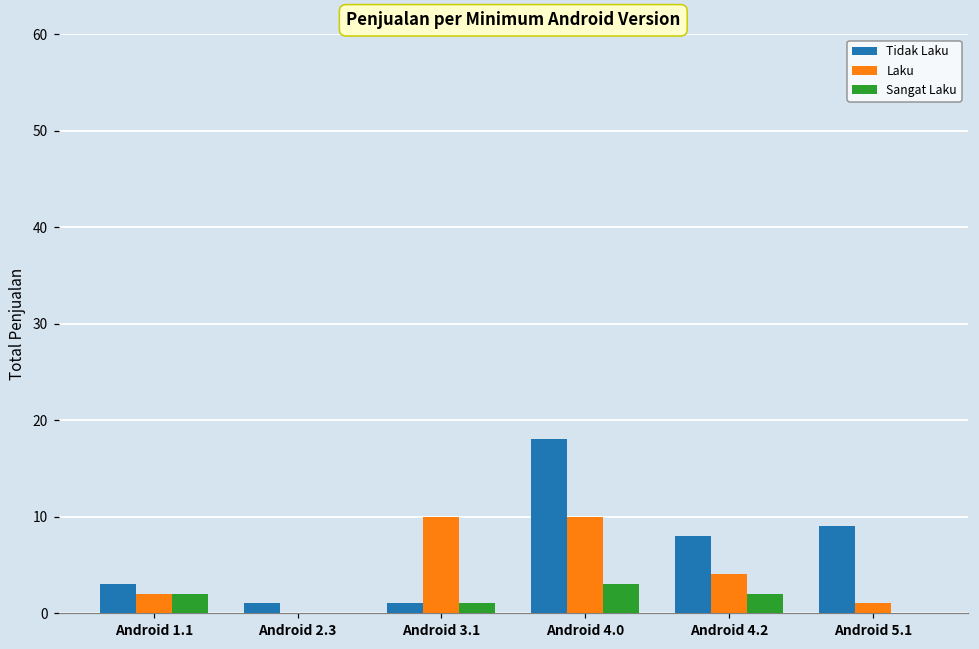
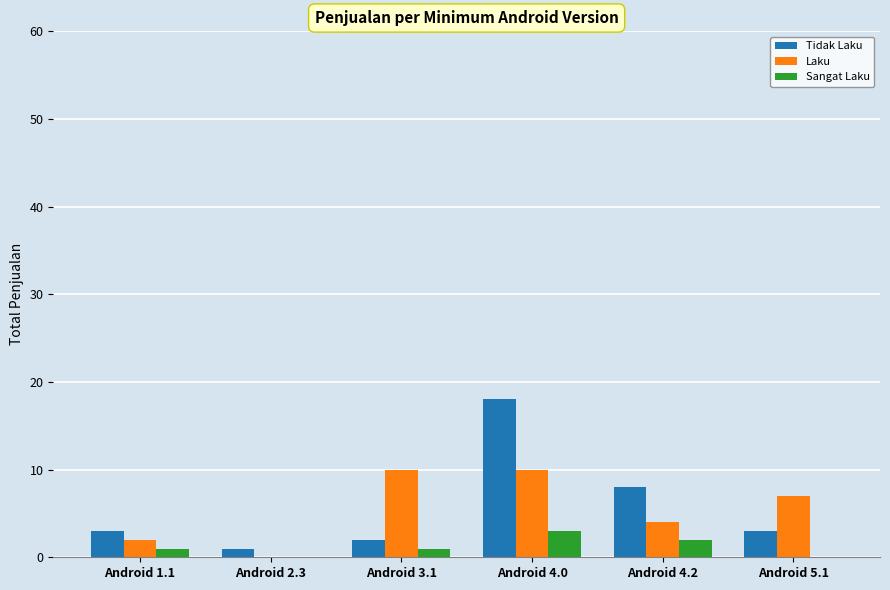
  {
    "Tidak Laku": {
      "Android 1.1": 3,
      "Android 2.3": 1,
-     "Android 3.1": 1,
+     "Android 3.1": 2,
      "Android 4.0": 18,
      "Android 4.2": 8,
-     "Android 5.1": 9
+     "Android 5.1": 3
    },
    "Laku": {
      "Android 1.1": 2,
      "Android 2.3": 0,
      "Android 3.1": 10,
      "Android 4.0": 10,
      "Android 4.2": 4,
-     "Android 5.1": 1
+     "Android 5.1": 7
    },
    "Sangat Laku": {
-     "Android 1.1": 2,
+     "Android 1.1": 1,
      "Android 2.3": 0,
      "Android 3.1": 1,
      "Android 4.0": 3,
      "Android 4.2": 2,
      "Android 5.1": 0
    }
  }
